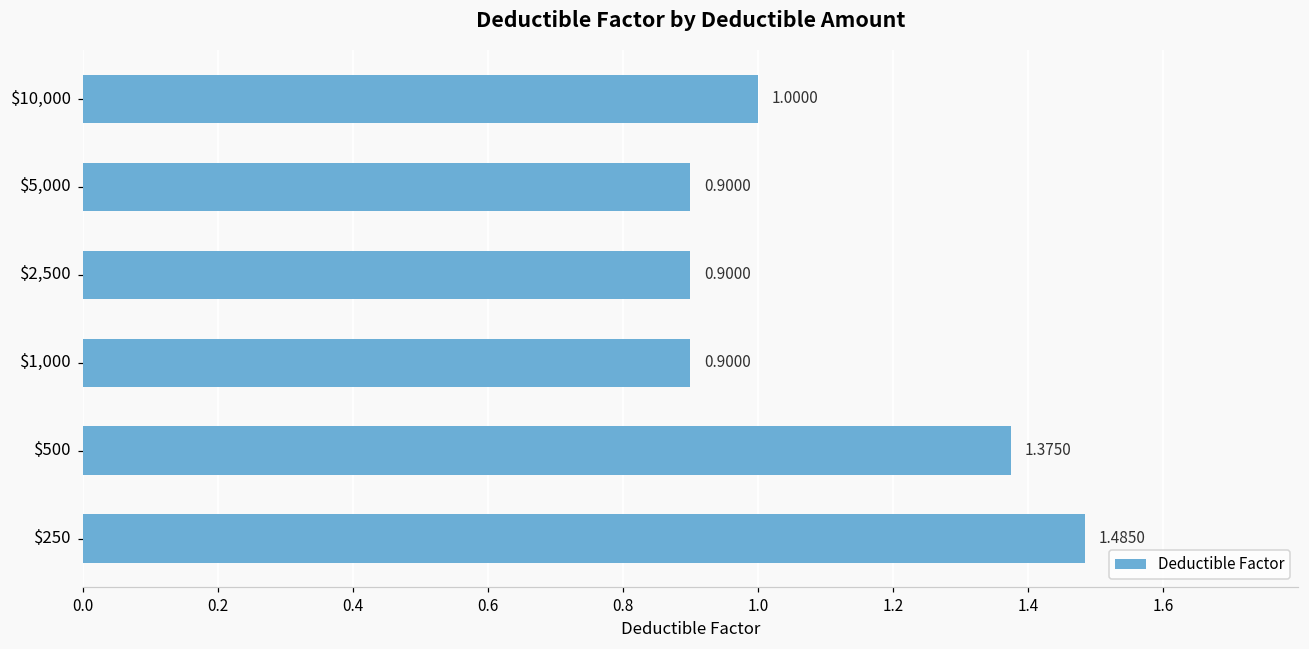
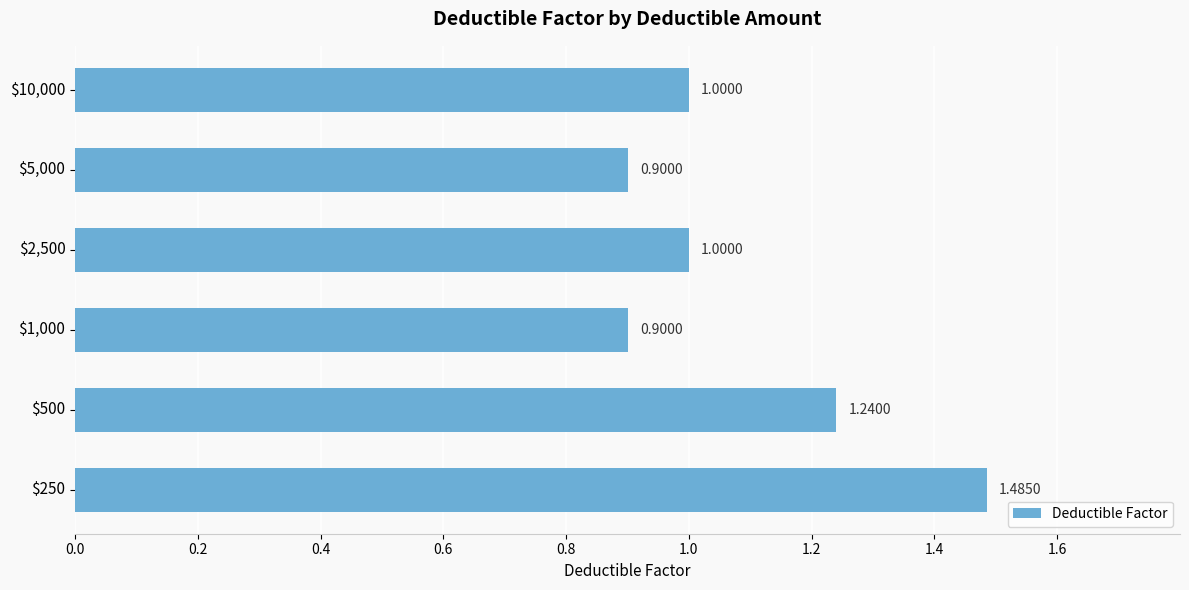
  {
    "$10,000": 1.0000,
    "$5,000": 0.9000,
-   "$2,500": 0.9000,
+   "$2,500": 1.0000,
    "$1,000": 0.9000,
-   "$500": 1.3750,
+   "$500": 1.2400,
    "$250": 1.4850
  }
